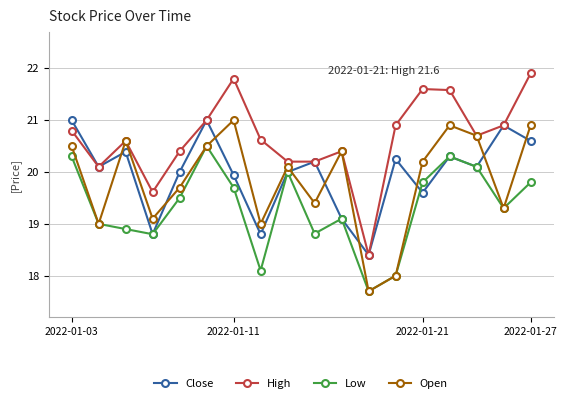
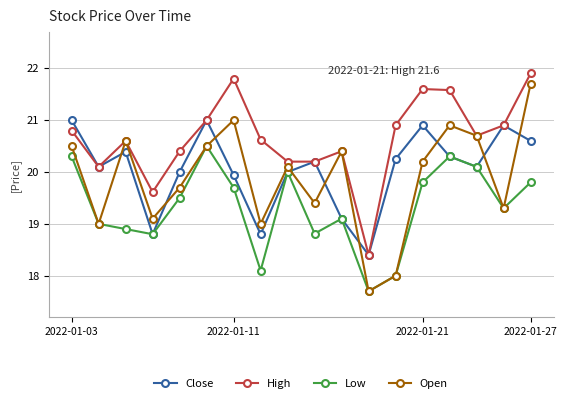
  {
    "Close": {
      "2022-01-03": 21.0,
      "2022-01-11": 19.9,
-     "2022-01-21": 19.6,
+     "2022-01-21": 20.9,
      "2022-01-27": 20.6
    },
    "High": {
      "2022-01-21": 21.6
    },
    "Low": {
      "2022-01-03": 20.3,
      "2022-01-11": 19.7,
      "2022-01-21": 19.8,
      "2022-01-27": 19.8
    },
    "Open": {
      "2022-01-03": 20.5,
      "2022-01-11": 21.0,
      "2022-01-21": 20.2,
-     "2022-01-27": 20.9
+     "2022-01-27": 21.7
    }
  }
